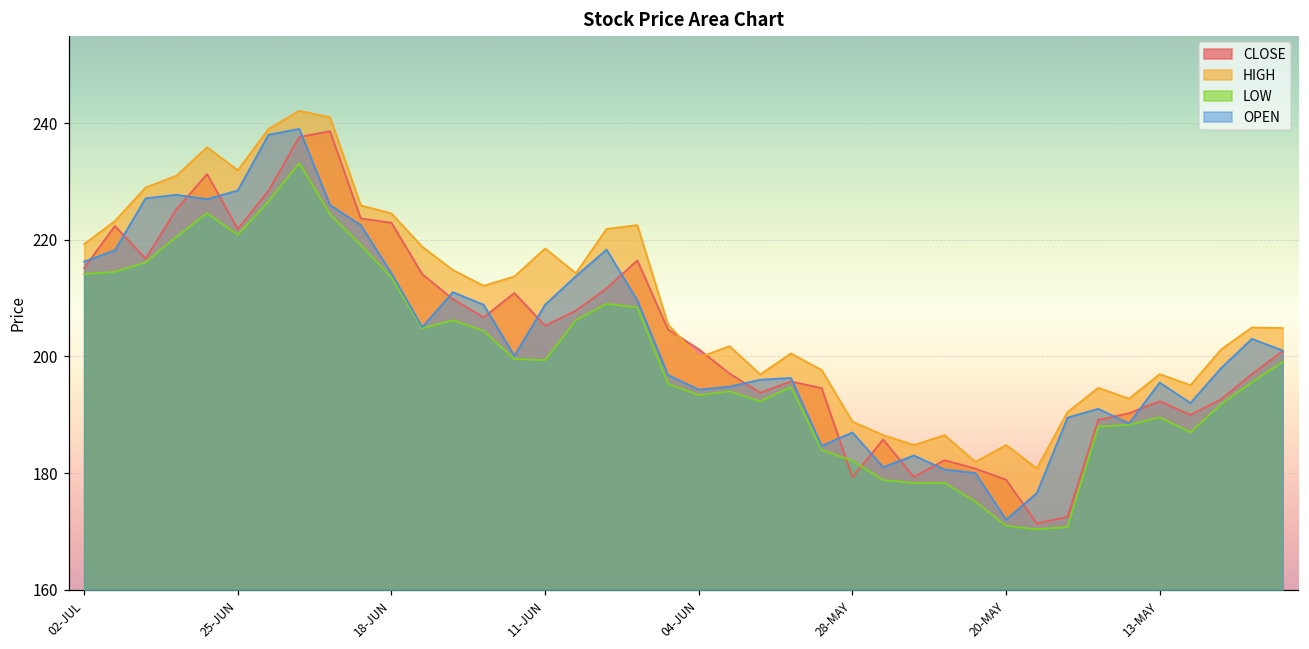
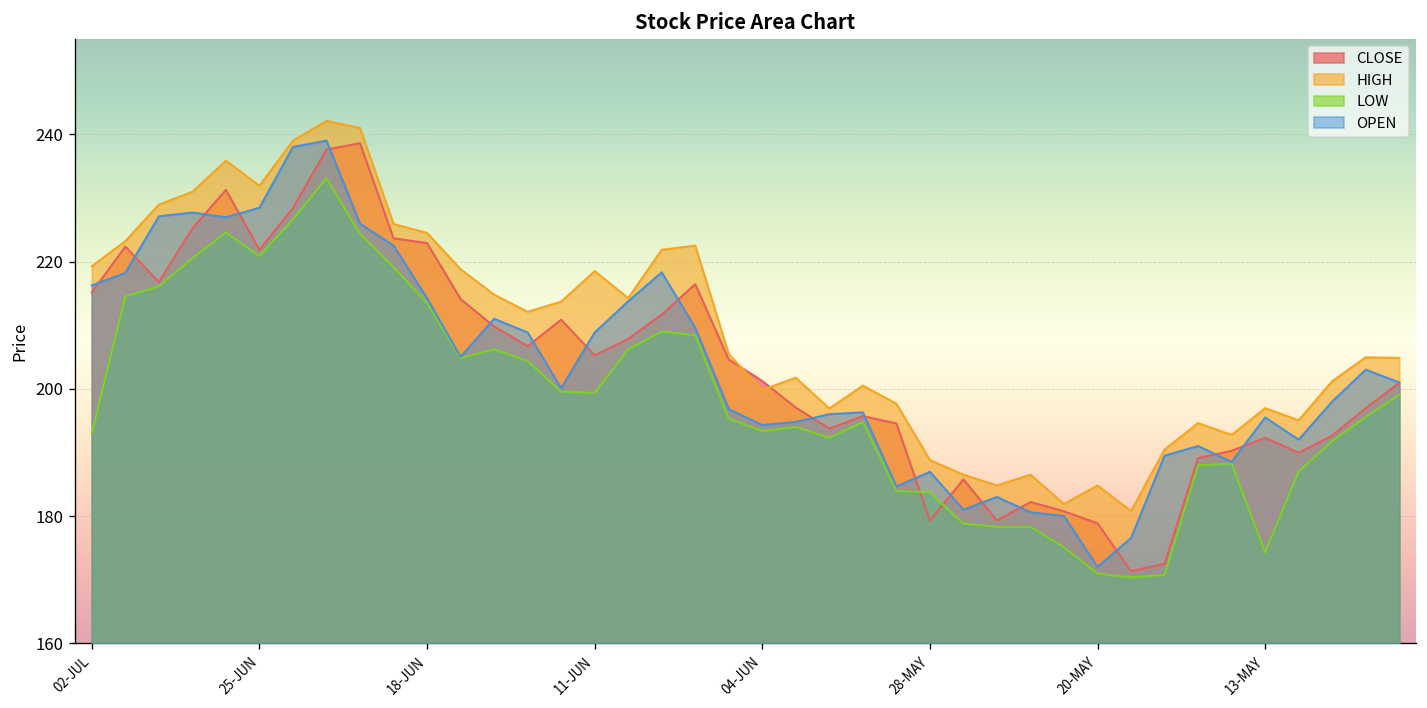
  {
    "CLOSE": {
      "02-JUL": 215,
      "25-JUN": 222,
      "18-JUN": 223,
      "11-JUN": 205,
      "04-JUN": 201,
      "28-MAY": 179,
      "20-MAY": 179,
      "13-MAY": 192
    },
    "HIGH": {
      "02-JUL": 219,
      "25-JUN": 232,
      "18-JUN": 225,
      "11-JUN": 219,
      "04-JUN": 200,
      "28-MAY": 189,
      "20-MAY": 185,
      "13-MAY": 197
    },
    "LOW": {
-     "02-JUL": 214,
+     "02-JUL": 193,
      "25-JUN": 221,
      "18-JUN": 214,
      "11-JUN": 199,
      "04-JUN": 193,
-     "28-MAY": 182,
+     "28-MAY": 184,
      "20-MAY": 171,
-     "13-MAY": 190
+     "13-MAY": 174
    },
    "OPEN": {
      "02-JUL": 216,
      "25-JUN": 228,
      "18-JUN": 214,
      "11-JUN": 209,
      "04-JUN": 194,
      "28-MAY": 187,
      "20-MAY": 172,
      "13-MAY": 196
    }
  }
